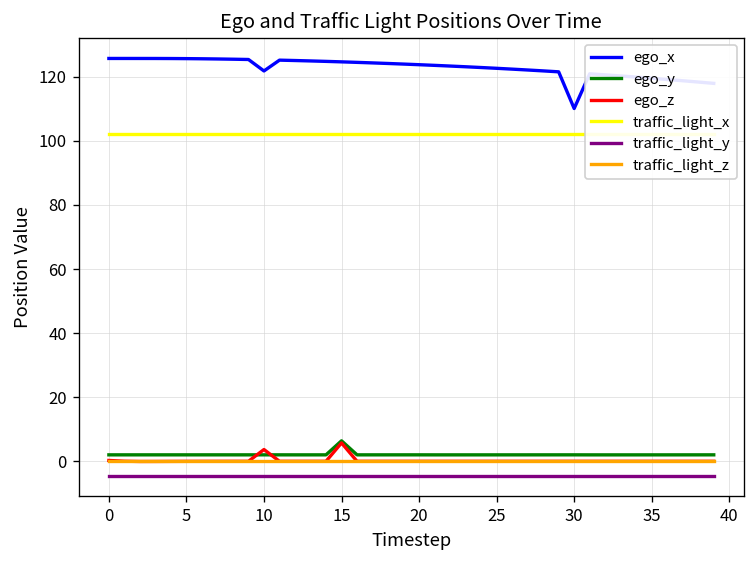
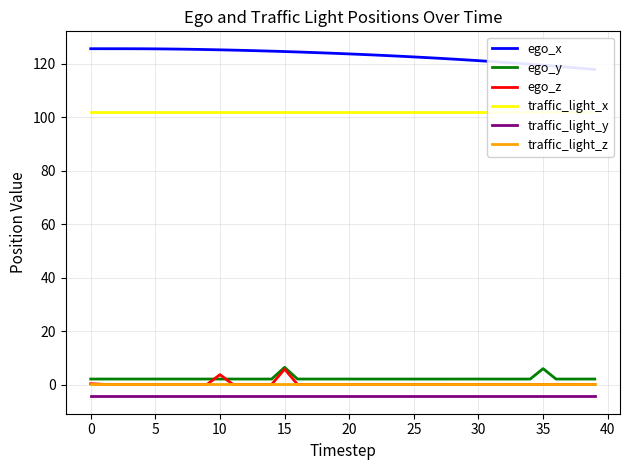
  {
    "ego_x": {
      "0": 126,
      "5": 126,
-     "10": 122,
+     "10": 125,
      "15": 125,
      "20": 124,
      "25": 123,
-     "30": 110
+     "30": 121
    },
    "ego_y": {
      "0": 2,
      "5": 2,
      "10": 2,
      "20": 2,
      "25": 2,
      "30": 2,
-     "35": 2
+     "35": 6
    },
    "ego_z": {
      "10": 4
    },
    "traffic_light_x": {
      "0": 102,
      "5": 102,
      "10": 102,
      "15": 102,
      "20": 102,
      "25": 102,
      "30": 102
    },
    "traffic_light_y": {
      "0": -4,
      "5": -4,
      "10": -4,
      "15": -4,
      "20": -4,
      "25": -4,
      "30": -4,
      "35": -4
    },
    "traffic_light_z": {
      "10": 0,
      "15": 0
    }
  }
